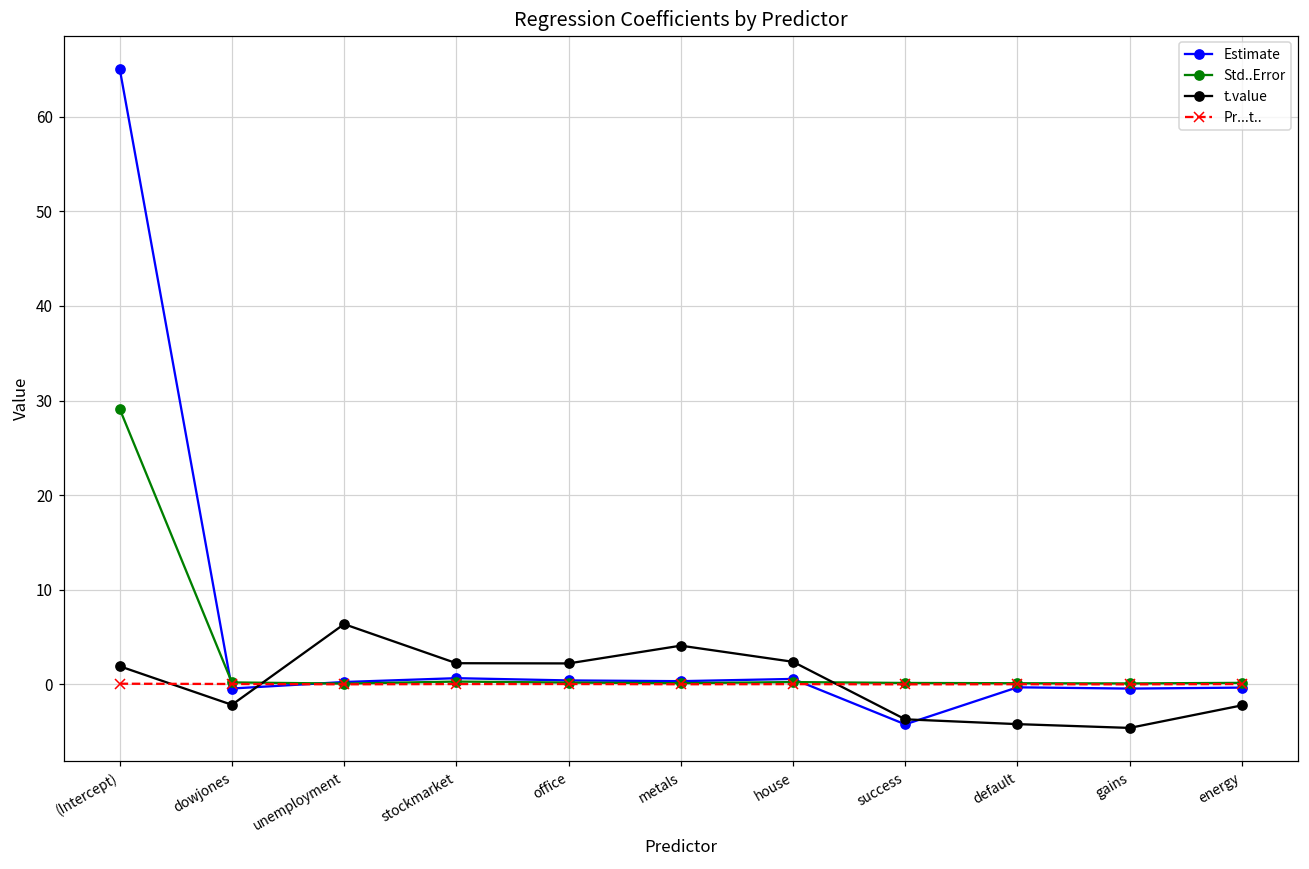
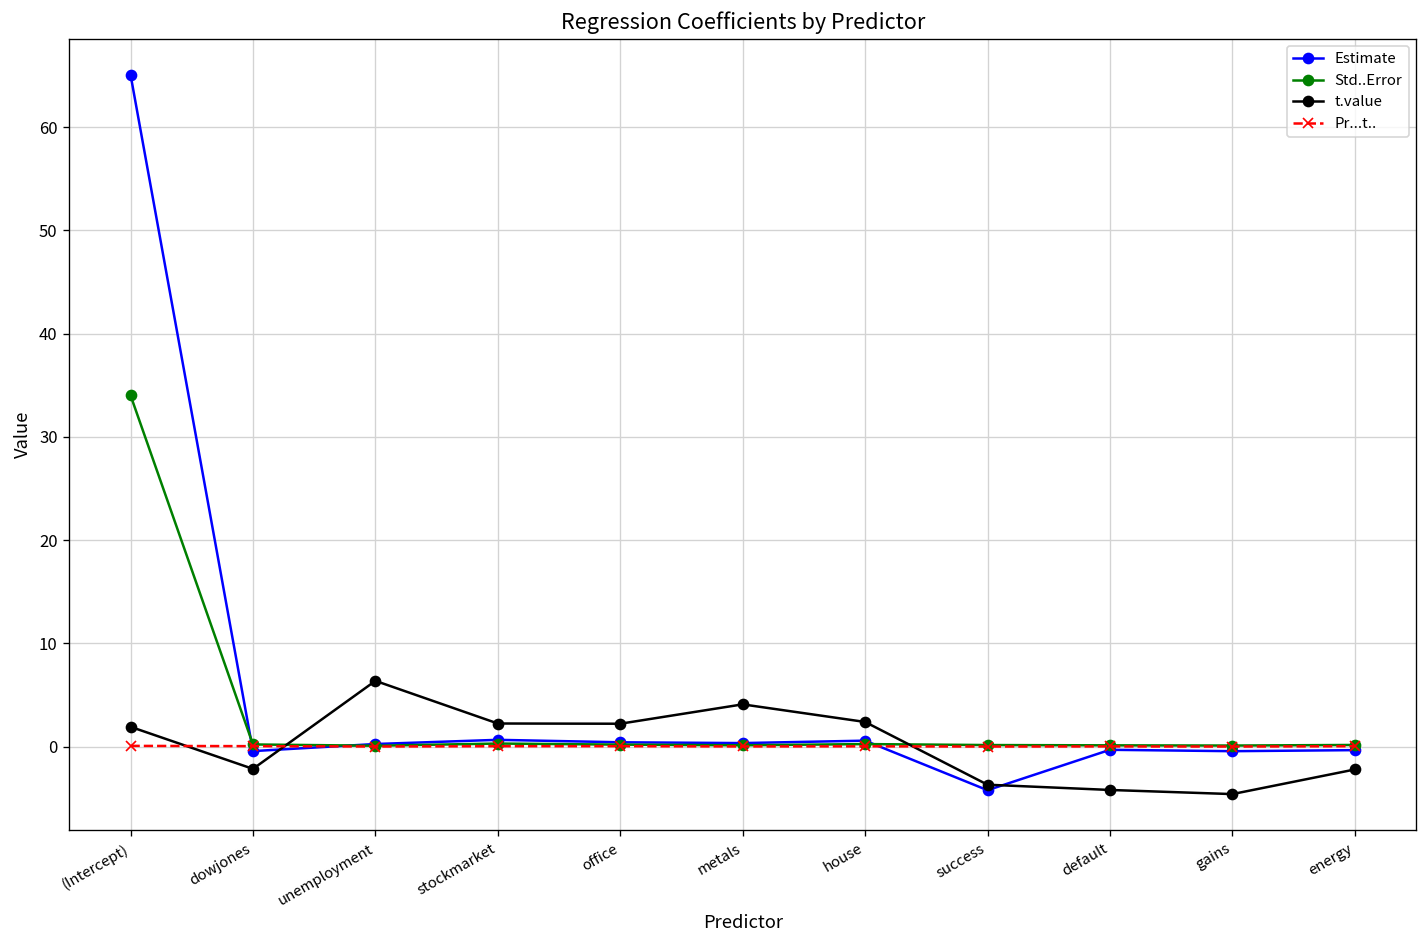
  {
    "Estimate": {
      "(Intercept)": 65,
      "dowjones": 0,
      "stockmarket": 1,
      "house": 1,
      "success": -4,
      "default": 0,
      "gains": 0,
      "energy": 0
    },
    "Std..Error": {
-     "(Intercept)": 29
+     "(Intercept)": 34
    },
    "t.value": {
      "(Intercept)": 2,
      "dowjones": -2,
      "unemployment": 6,
      "stockmarket": 2,
      "office": 2,
      "metals": 4,
      "house": 2,
      "success": -4,
      "default": -4,
      "gains": -5,
      "energy": -2
    },
    "Pr...t..": {
      "(Intercept)": 0
    }
  }
